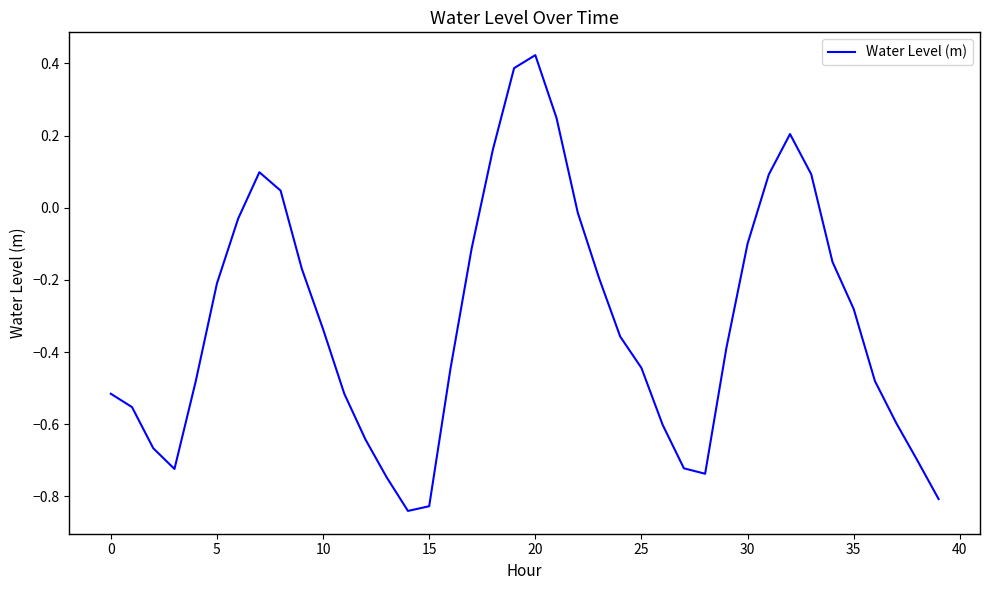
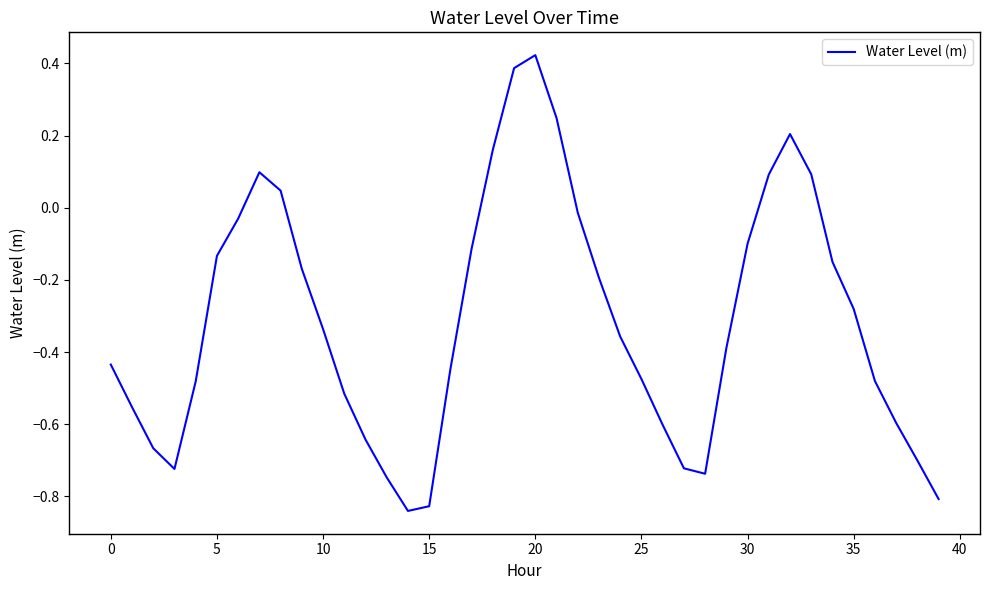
  {
-   "0": -0.52,
-   "5": -0.21,
+   "0": -0.43,
+   "5": -0.13,
    "10": -0.34,
    "15": -0.83,
    "20": 0.42,
-   "25": -0.44,
+   "25": -0.47,
    "30": -0.10,
    "35": -0.28
  }
